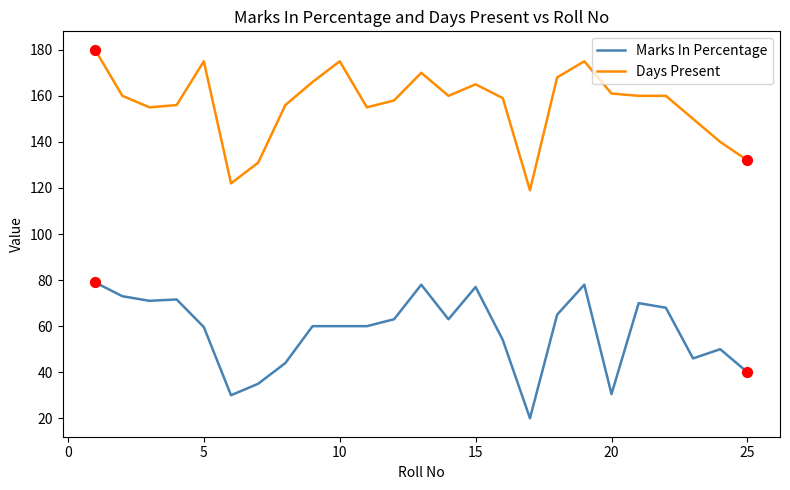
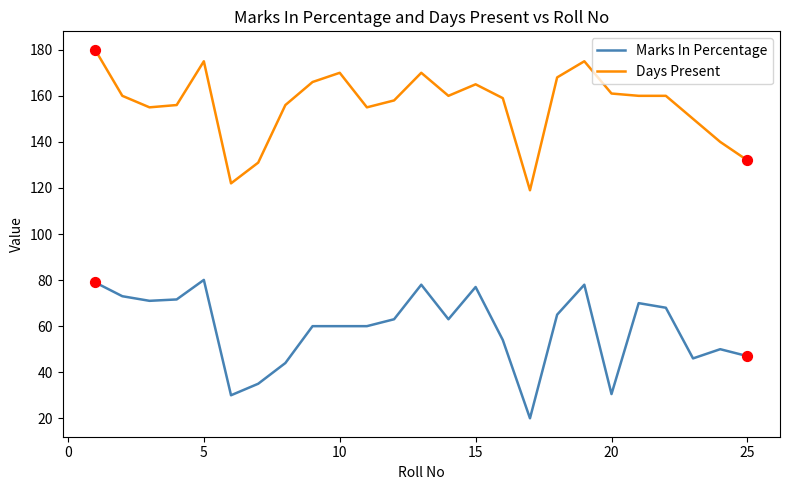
  {
    "Marks In Percentage": {
-     "5": 60,
+     "5": 80,
      "10": 60,
      "15": 77,
      "20": 31,
-     "25": 40
+     "25": 47
    },
    "Days Present": {
      "5": 175,
-     "10": 175,
+     "10": 170,
      "15": 165,
      "20": 161
    }
  }
